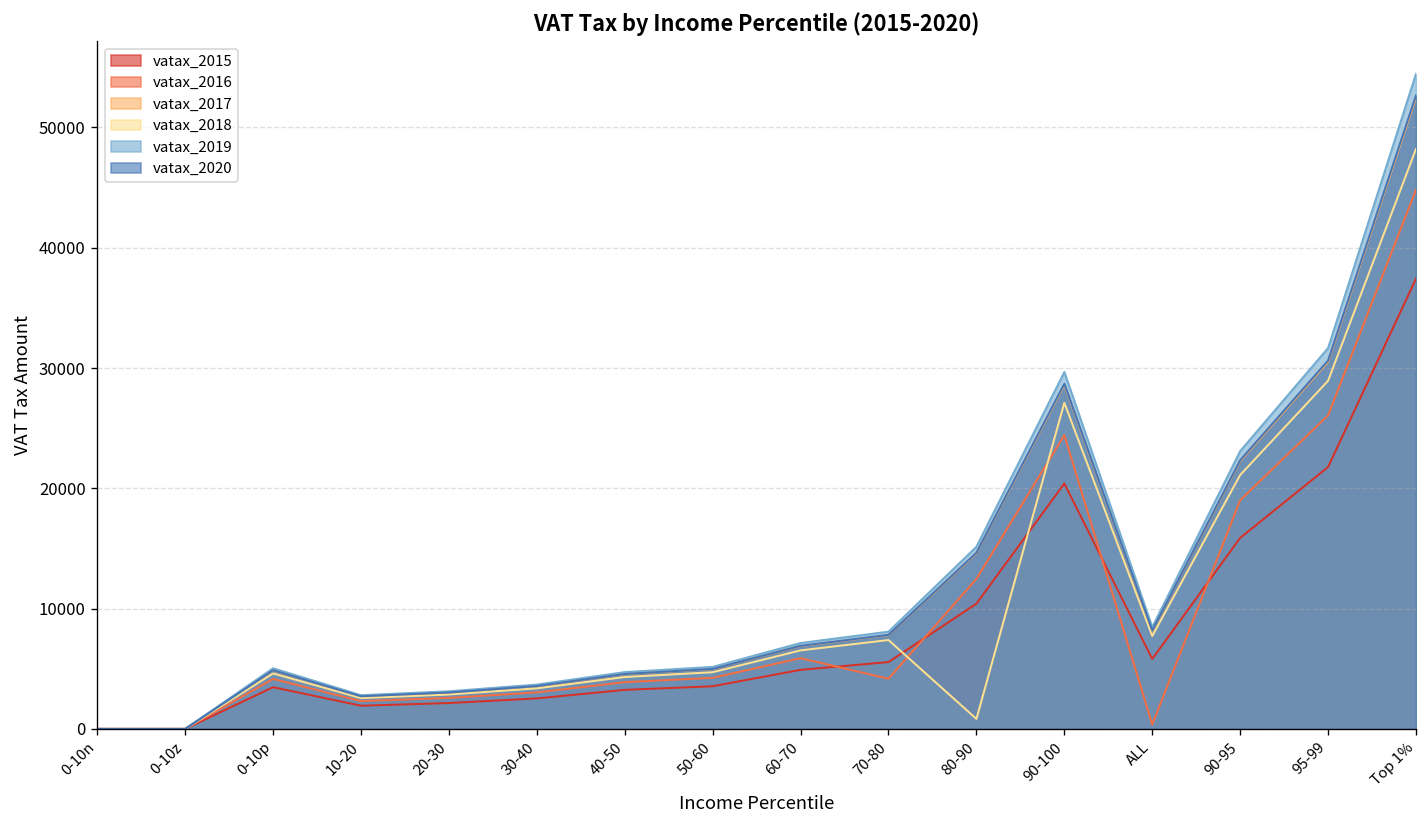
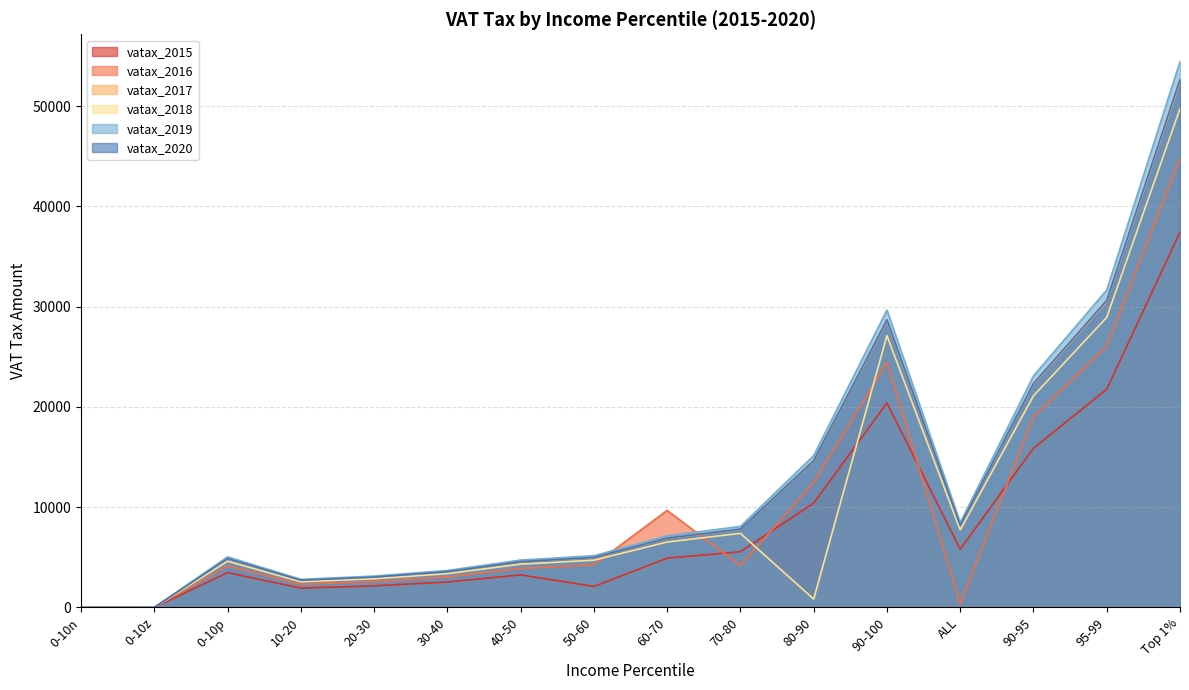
  {
    "vatax_2015": {
      "0-10p": 3500,
      "10-20": 1900,
      "20-30": 2200,
      "30-40": 2500,
      "40-50": 3200,
-     "50-60": 3500,
+     "50-60": 2100,
      "60-70": 4900,
      "70-80": 5600,
      "80-90": 10400,
      "90-100": 20400,
      "ALL": 5800,
      "90-95": 15900,
      "95-99": 21800,
      "Top 1%": 37400
    },
    "vatax_2016": {
      "0-10p": 4200,
      "10-20": 2300,
      "20-30": 2600,
      "30-40": 3000,
      "40-50": 3900,
      "50-60": 4200,
-     "60-70": 5900,
+     "60-70": 9700,
      "70-80": 4200,
      "80-90": 12500,
      "90-100": 24400,
      "ALL": 400,
      "90-95": 19000,
      "95-99": 26100,
      "Top 1%": 44800
    },
    "vatax_2018": {
      "50-60": 4700,
      "60-70": 6500,
      "70-80": 7400,
      "80-90": 800,
      "90-100": 27100,
      "ALL": 7700,
      "90-95": 21100,
      "95-99": 28900,
-     "Top 1%": 48200
+     "Top 1%": 49800
    },
    "vatax_2019": {
      "70-80": 8100,
      "80-90": 15100,
      "90-100": 29700,
      "ALL": 8500,
      "90-95": 23100,
      "95-99": 31700,
      "Top 1%": 54500
    }
  }
